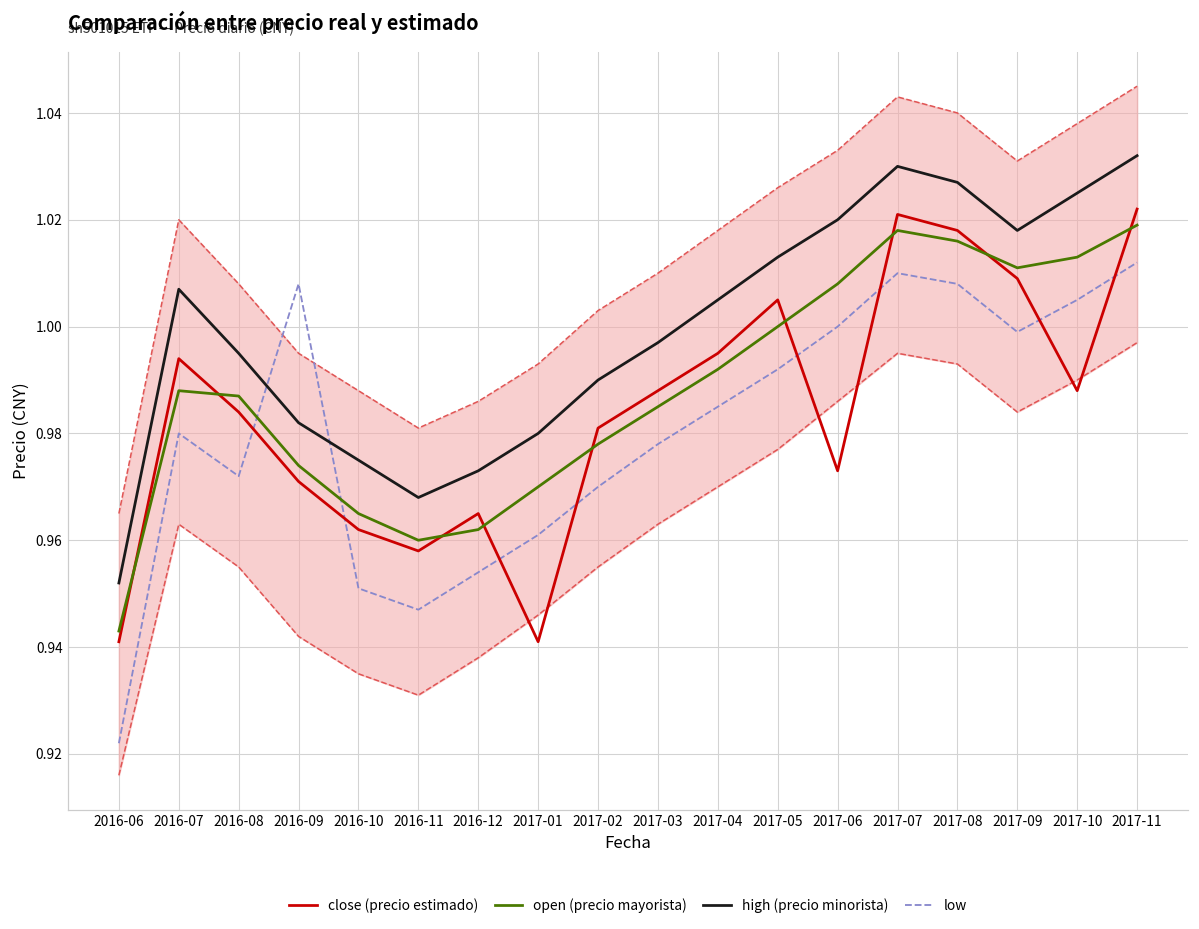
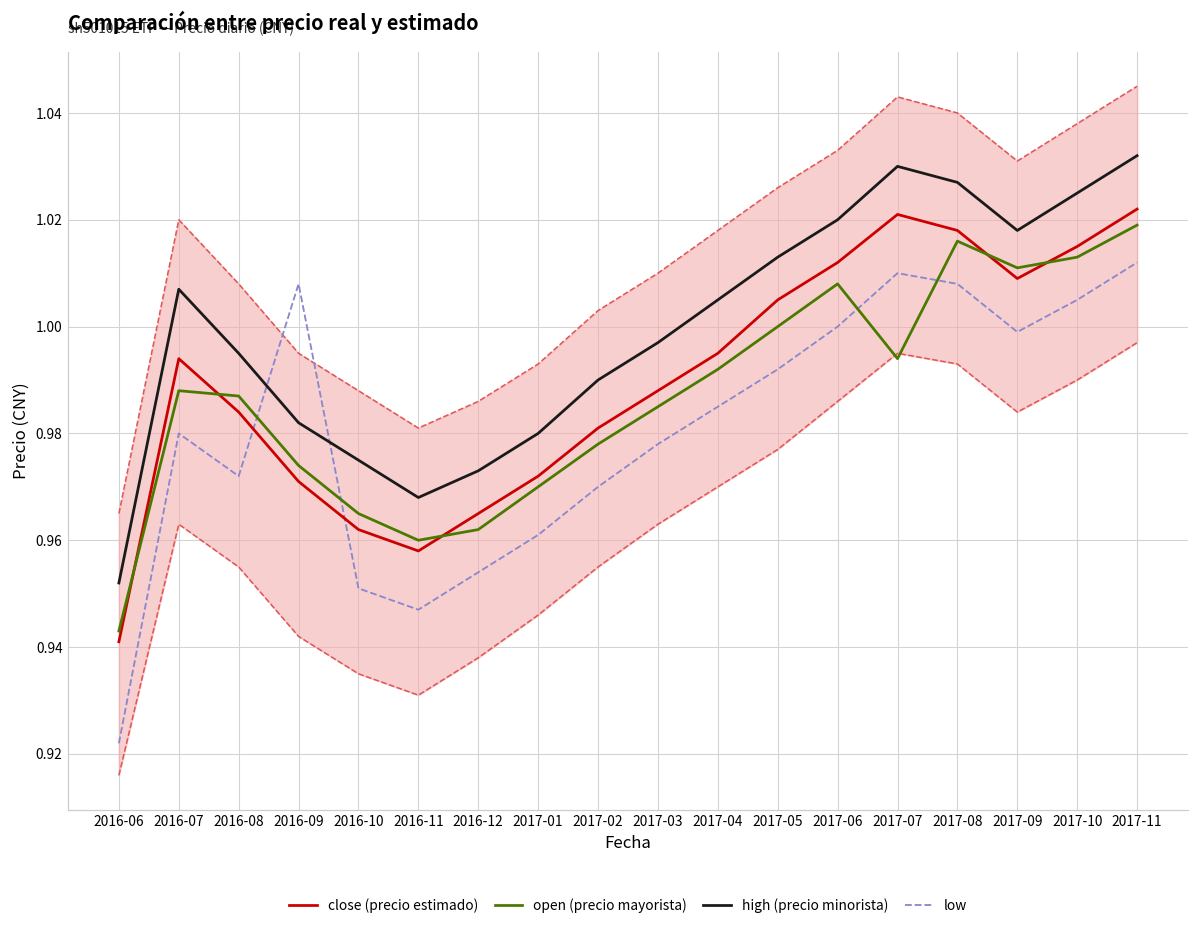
  {
    "close (precio estimado)": {
      "2016-06": 0.941,
      "2016-07": 0.994,
      "2016-08": 0.984,
      "2016-09": 0.971,
      "2016-10": 0.962,
      "2016-11": 0.958,
      "2016-12": 0.965,
-     "2017-01": 0.941,
+     "2017-01": 0.972,
      "2017-02": 0.981,
      "2017-03": 0.988,
      "2017-04": 0.995,
      "2017-05": 1.005,
-     "2017-06": 0.973,
+     "2017-06": 1.012,
      "2017-07": 1.021,
      "2017-08": 1.018,
      "2017-09": 1.009,
-     "2017-10": 0.988,
+     "2017-10": 1.015,
      "2017-11": 1.022
    },
    "open (precio mayorista)": {
      "2016-06": 0.943,
      "2016-07": 0.988,
      "2016-08": 0.987,
      "2016-09": 0.974,
      "2016-10": 0.965,
      "2016-11": 0.960,
      "2016-12": 0.962,
      "2017-01": 0.970,
      "2017-02": 0.978,
      "2017-03": 0.985,
      "2017-04": 0.992,
      "2017-05": 1.000,
      "2017-06": 1.008,
-     "2017-07": 1.018,
+     "2017-07": 0.994,
      "2017-08": 1.016,
      "2017-09": 1.011,
      "2017-10": 1.013,
      "2017-11": 1.019
    },
    "high (precio minorista)": {
      "2016-06": 0.952,
      "2016-07": 1.007,
      "2016-08": 0.995,
      "2016-09": 0.982,
      "2016-10": 0.975,
      "2016-11": 0.968,
      "2016-12": 0.973,
      "2017-01": 0.980,
      "2017-02": 0.990,
      "2017-03": 0.997,
      "2017-04": 1.005,
      "2017-05": 1.013,
      "2017-06": 1.020,
      "2017-07": 1.030,
      "2017-08": 1.027,
      "2017-09": 1.018,
      "2017-10": 1.025,
      "2017-11": 1.032
    },
    "low": {
      "2016-06": 0.922,
      "2016-07": 0.980,
      "2016-08": 0.972,
      "2016-09": 1.008,
      "2016-10": 0.951,
      "2016-11": 0.947,
      "2016-12": 0.954,
      "2017-01": 0.961,
      "2017-02": 0.970,
      "2017-03": 0.978,
      "2017-04": 0.985,
      "2017-05": 0.992,
      "2017-06": 1.000,
      "2017-07": 1.010,
      "2017-08": 1.008,
      "2017-09": 0.999,
      "2017-10": 1.005,
      "2017-11": 1.012
    }
  }
